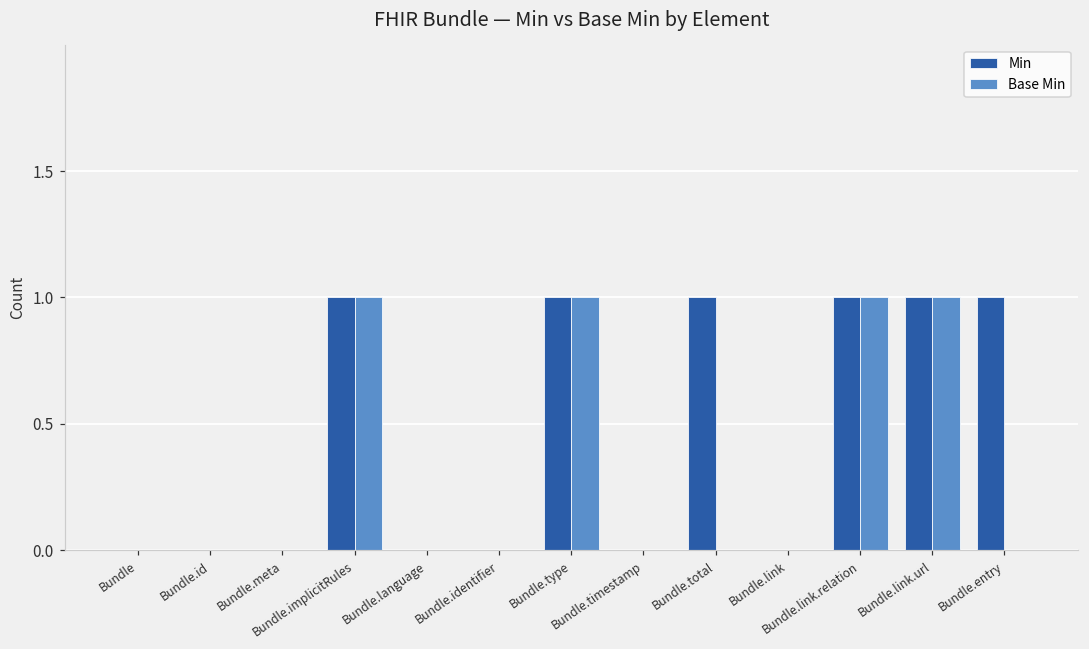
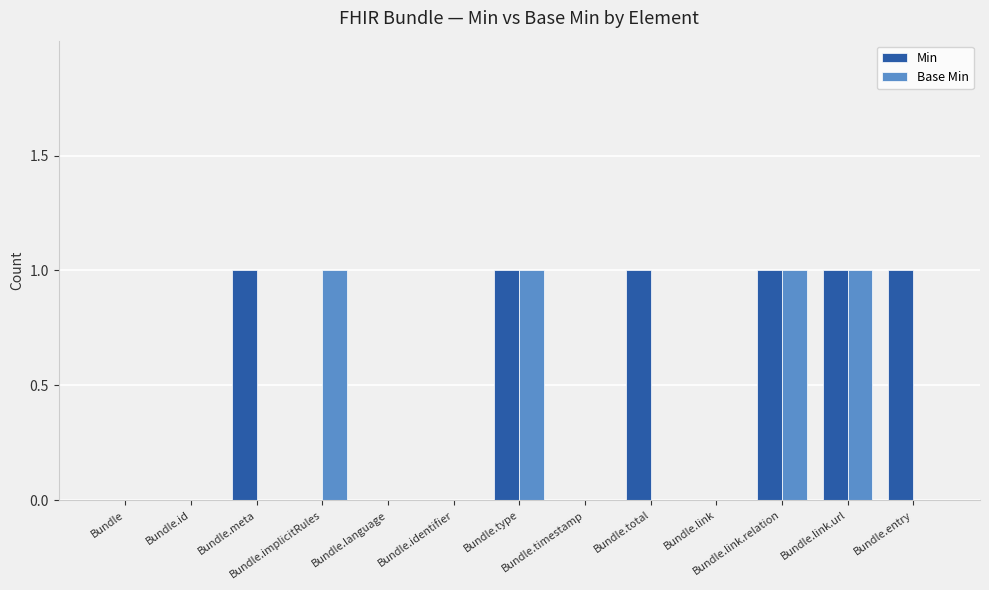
  {
    "Min": {
      "Bundle": 0,
      "Bundle.id": 0,
-     "Bundle.meta": 0,
-     "Bundle.implicitRules": 1,
+     "Bundle.meta": 1,
+     "Bundle.implicitRules": 0,
      "Bundle.language": 0,
      "Bundle.identifier": 0,
      "Bundle.type": 1,
      "Bundle.timestamp": 0,
      "Bundle.total": 1,
      "Bundle.link": 0,
      "Bundle.link.relation": 1,
      "Bundle.link.url": 1,
      "Bundle.entry": 1
    },
    "Base Min": {
      "Bundle": 0,
      "Bundle.id": 0,
      "Bundle.meta": 0,
      "Bundle.implicitRules": 1,
      "Bundle.language": 0,
      "Bundle.identifier": 0,
      "Bundle.type": 1,
      "Bundle.timestamp": 0,
      "Bundle.total": 0,
      "Bundle.link": 0,
      "Bundle.link.relation": 1,
      "Bundle.link.url": 1,
      "Bundle.entry": 0
    }
  }
